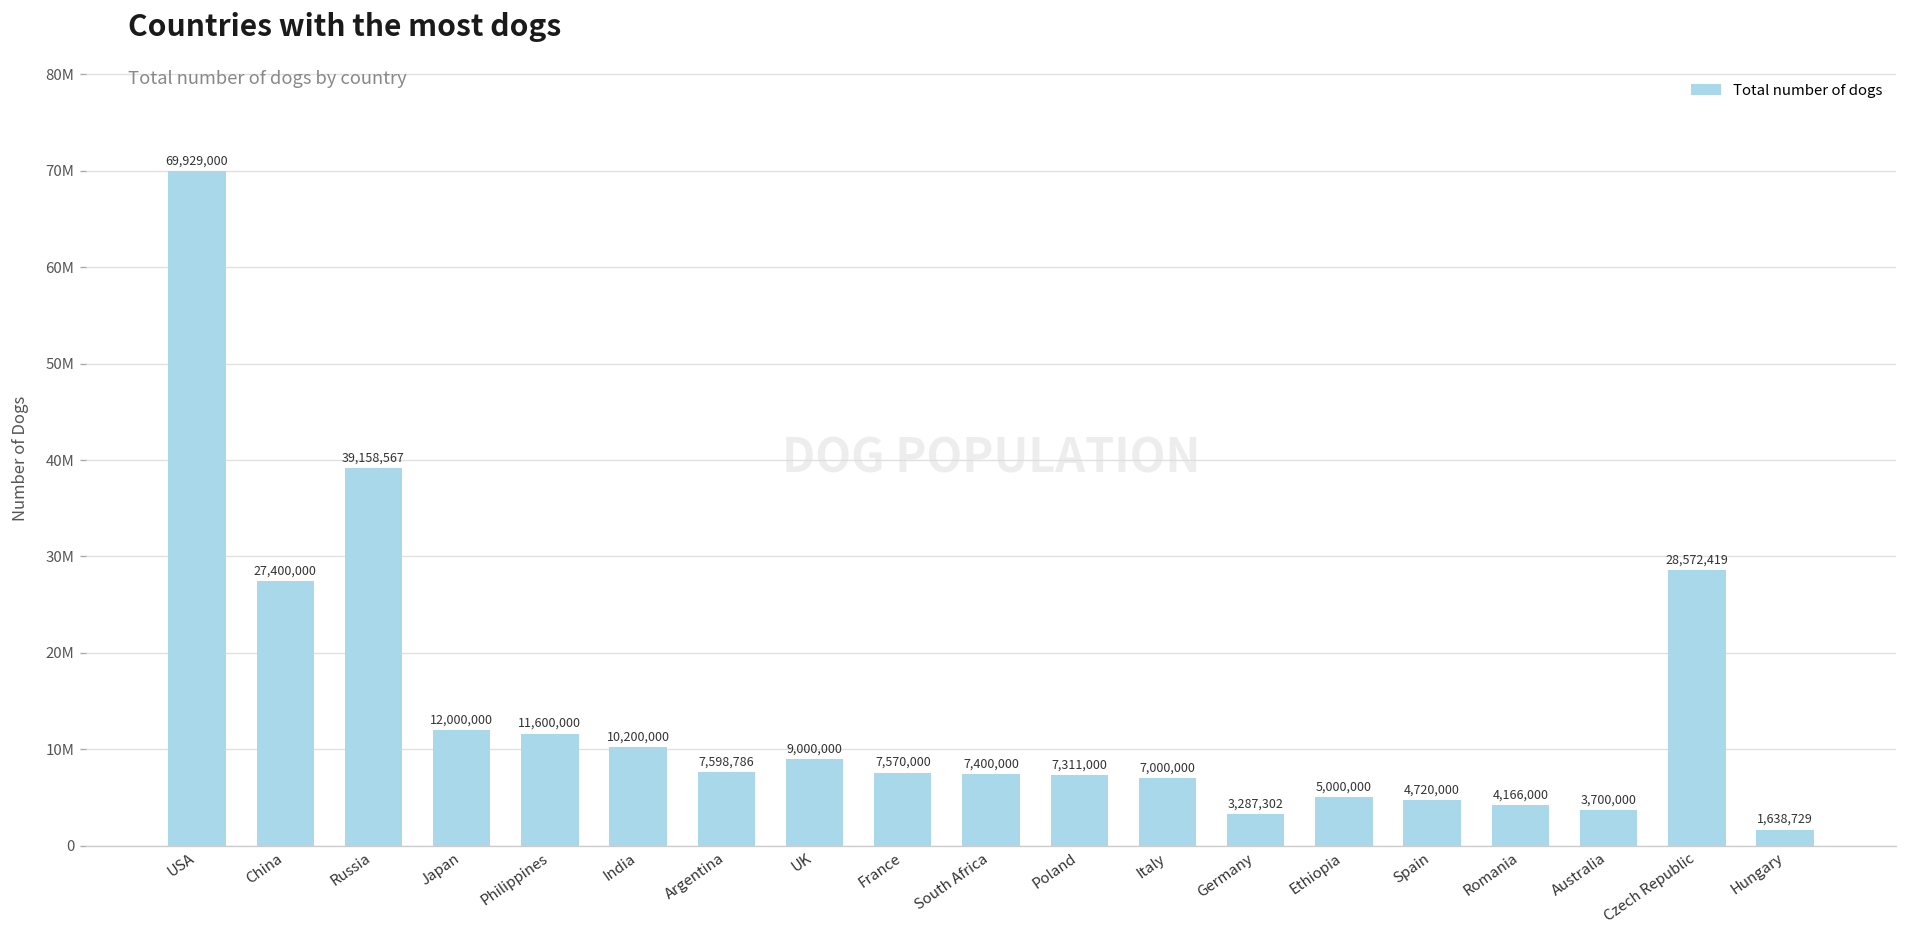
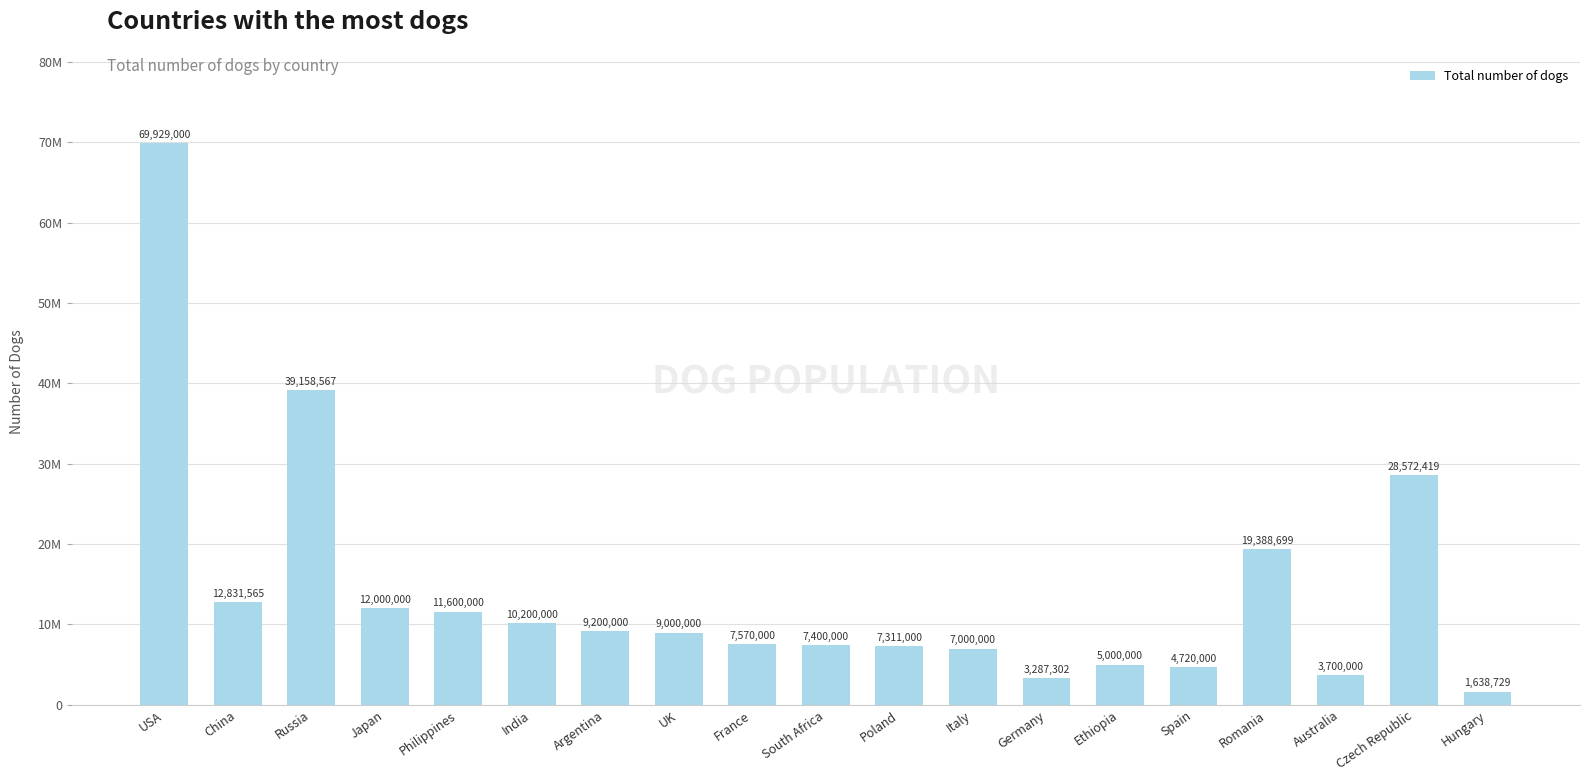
  {
    "USA": "69,929,000",
-   "China": "27,400,000",
+   "China": "12,831,565",
    "Russia": "39,158,567",
    "Japan": "12,000,000",
    "Philippines": "11,600,000",
    "India": "10,200,000",
-   "Argentina": "7,598,786",
+   "Argentina": "9,200,000",
    "UK": "9,000,000",
    "France": "7,570,000",
    "South Africa": "7,400,000",
    "Poland": "7,311,000",
    "Italy": "7,000,000",
    "Germany": "3,287,302",
    "Ethiopia": "5,000,000",
    "Spain": "4,720,000",
-   "Romania": "4,166,000",
+   "Romania": "19,388,699",
    "Australia": "3,700,000",
    "Czech Republic": "28,572,419",
    "Hungary": "1,638,729"
  }
